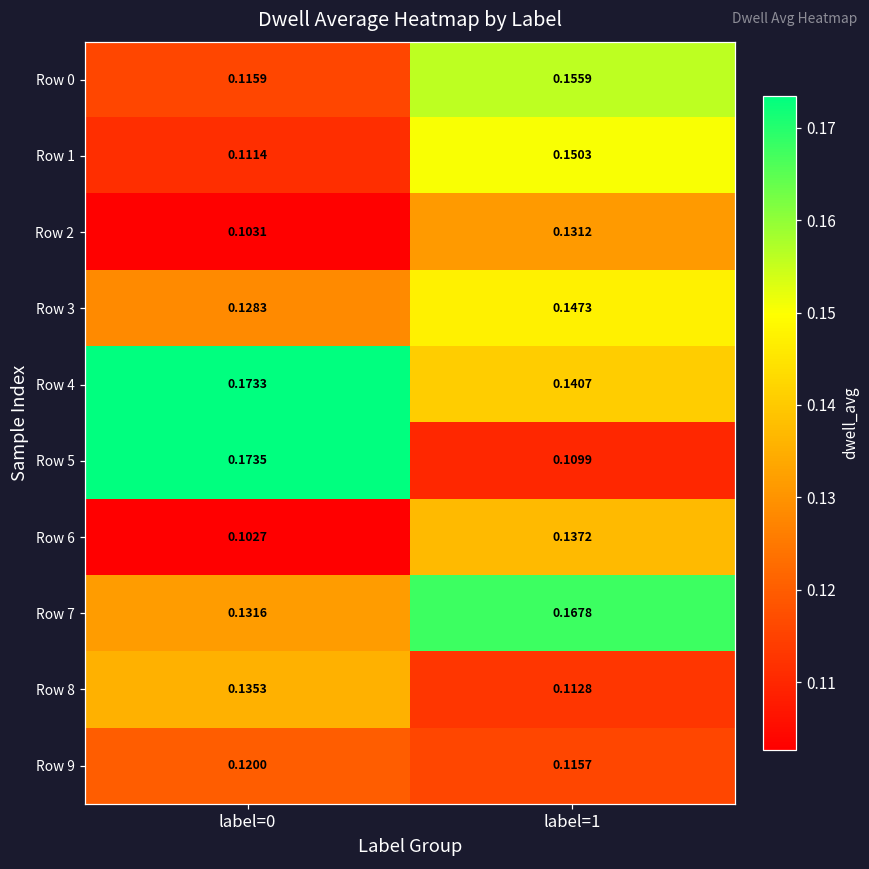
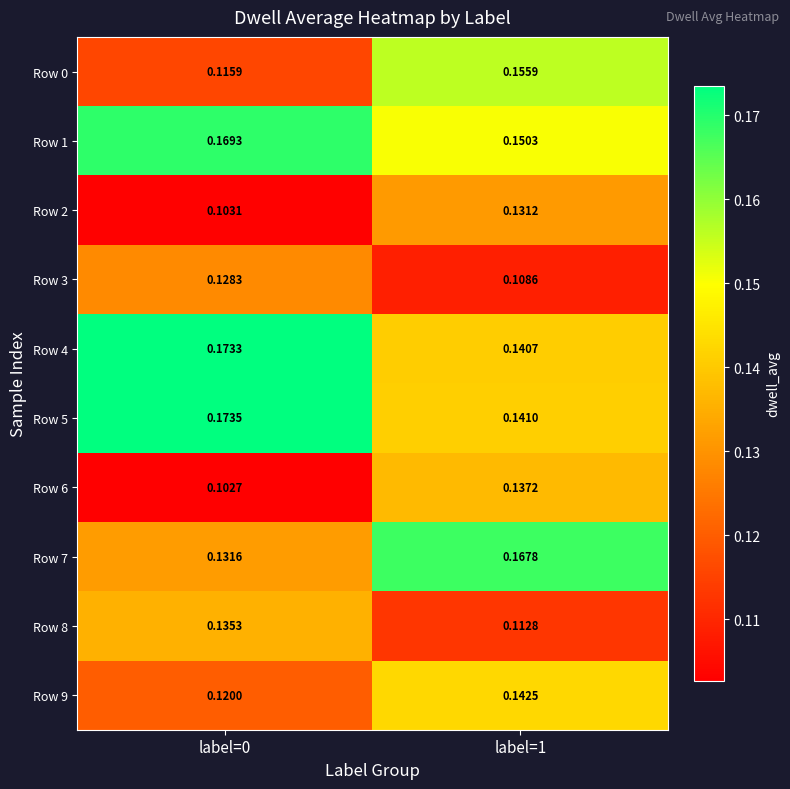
  {
    "Row 0": {
      "label=0": 0.1159,
      "label=1": 0.1559
    },
    "Row 1": {
-     "label=0": 0.1114,
+     "label=0": 0.1693,
      "label=1": 0.1503
    },
    "Row 2": {
      "label=0": 0.1031,
      "label=1": 0.1312
    },
    "Row 3": {
      "label=0": 0.1283,
-     "label=1": 0.1473
+     "label=1": 0.1086
    },
    "Row 4": {
      "label=0": 0.1733,
      "label=1": 0.1407
    },
    "Row 5": {
      "label=0": 0.1735,
-     "label=1": 0.1099
+     "label=1": 0.1410
    },
    "Row 6": {
      "label=0": 0.1027,
      "label=1": 0.1372
    },
    "Row 7": {
      "label=0": 0.1316,
      "label=1": 0.1678
    },
    "Row 8": {
      "label=0": 0.1353,
      "label=1": 0.1128
    },
    "Row 9": {
      "label=0": 0.1200,
-     "label=1": 0.1157
+     "label=1": 0.1425
    }
  }
